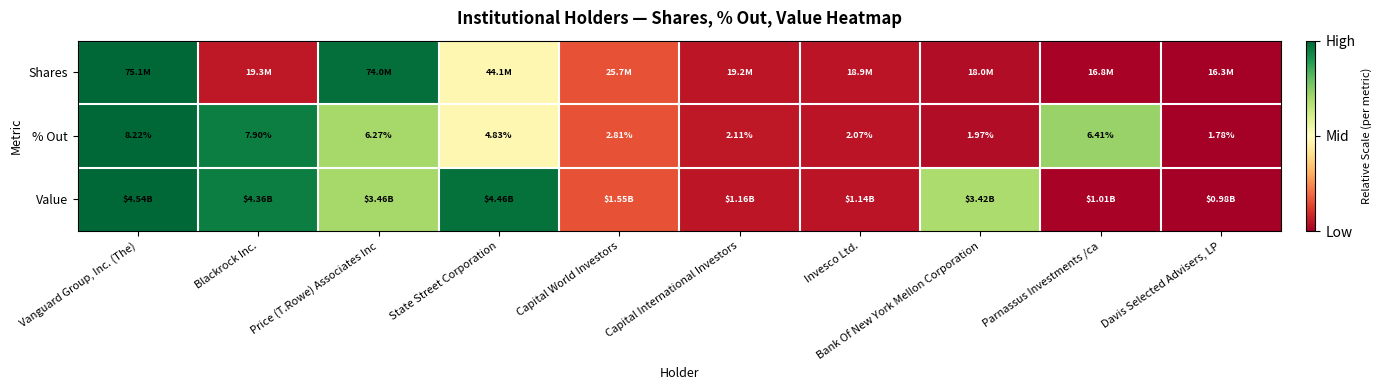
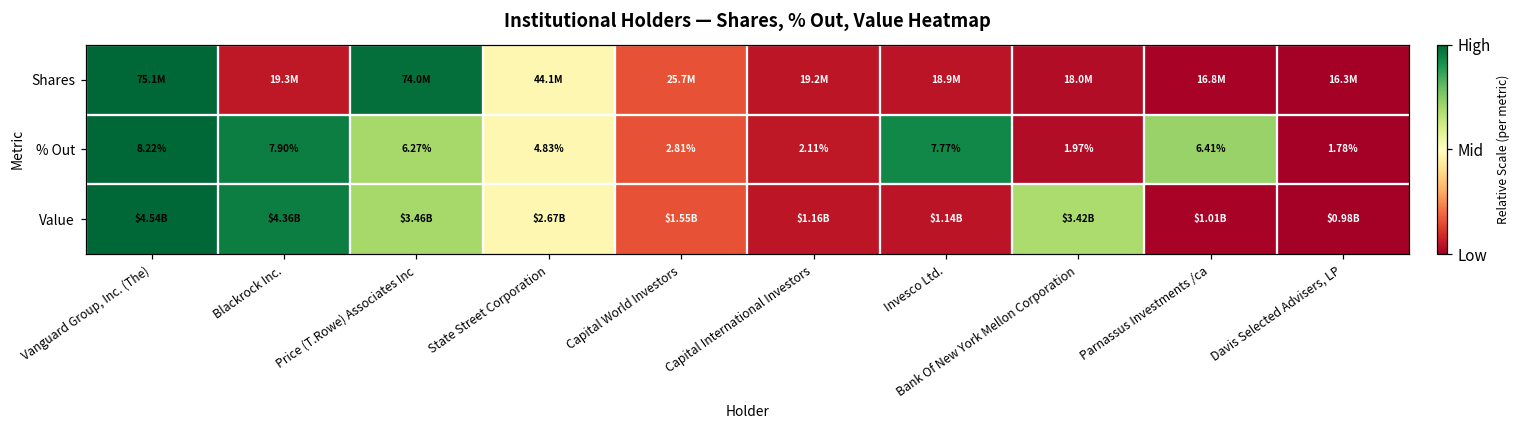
  {
    "Shares": {
      "Vanguard Group, Inc. (The)": "75.1M",
      "Blackrock Inc.": "19.3M",
      "Price (T.Rowe) Associates Inc": "74.0M",
      "State Street Corporation": "44.1M",
      "Capital World Investors": "25.7M",
      "Capital International Investors": "19.2M",
      "Invesco Ltd.": "18.9M",
      "Bank Of New York Mellon Corporation": "18.0M",
      "Parnassus Investments /ca": "16.8M",
      "Davis Selected Advisers, LP": "16.3M"
    },
    "% Out": {
      "Vanguard Group, Inc. (The)": "8.22%",
      "Blackrock Inc.": "7.90%",
      "Price (T.Rowe) Associates Inc": "6.27%",
      "State Street Corporation": "4.83%",
      "Capital World Investors": "2.81%",
      "Capital International Investors": "2.11%",
-     "Invesco Ltd.": "2.07%",
+     "Invesco Ltd.": "7.77%",
      "Bank Of New York Mellon Corporation": "1.97%",
      "Parnassus Investments /ca": "6.41%",
      "Davis Selected Advisers, LP": "1.78%"
    },
    "Value": {
      "Vanguard Group, Inc. (The)": "$4.54B",
      "Blackrock Inc.": "$4.36B",
      "Price (T.Rowe) Associates Inc": "$3.46B",
-     "State Street Corporation": "$4.46B",
+     "State Street Corporation": "$2.67B",
      "Capital World Investors": "$1.55B",
      "Capital International Investors": "$1.16B",
      "Invesco Ltd.": "$1.14B",
      "Bank Of New York Mellon Corporation": "$3.42B",
      "Parnassus Investments /ca": "$1.01B",
      "Davis Selected Advisers, LP": "$0.98B"
    }
  }
